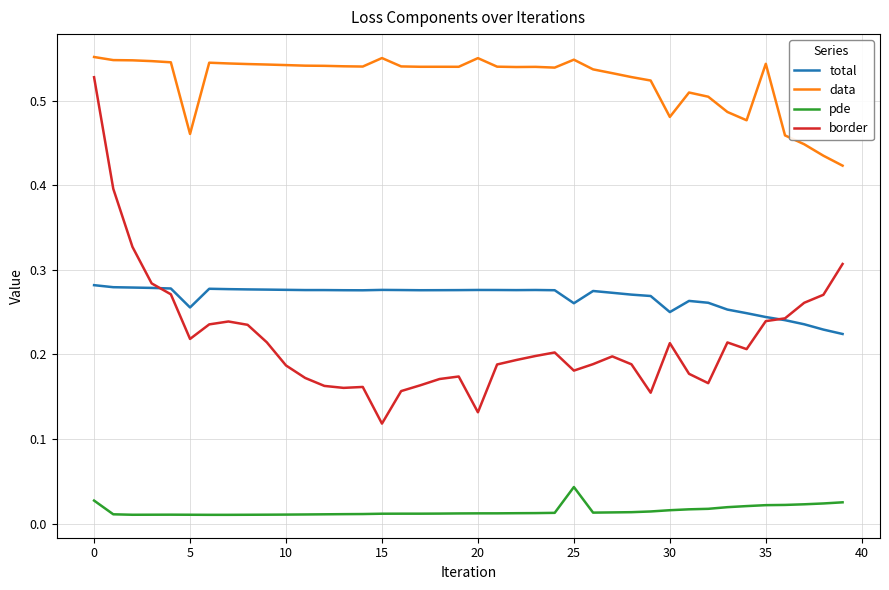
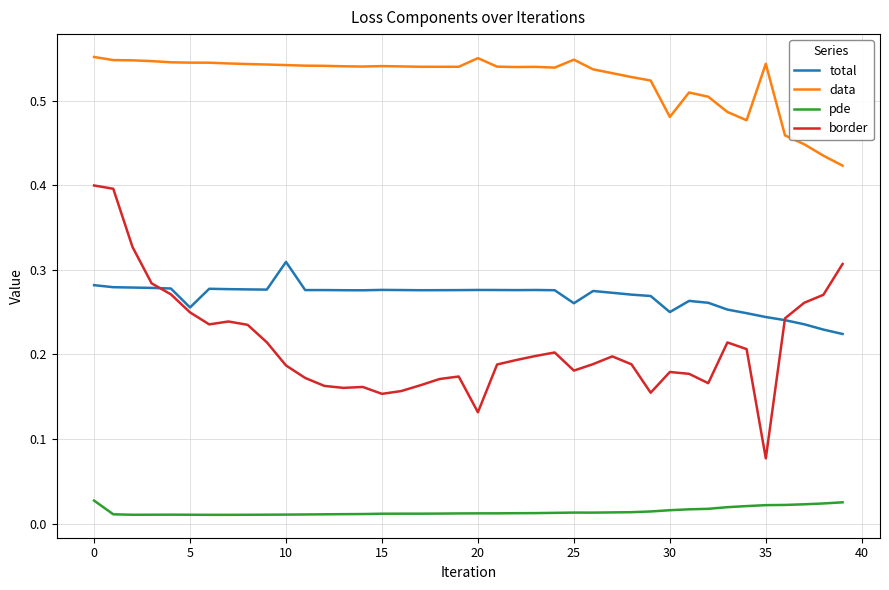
  {
    "total": {
      "0": 0.28,
      "5": 0.26,
-     "10": 0.28,
+     "10": 0.31,
      "15": 0.28,
      "20": 0.28,
      "25": 0.26,
      "30": 0.25,
      "35": 0.24
    },
    "data": {
      "0": 0.55,
-     "5": 0.46,
+     "5": 0.54,
      "10": 0.54,
-     "15": 0.55,
+     "15": 0.54,
      "20": 0.55,
      "25": 0.55,
      "30": 0.48,
      "35": 0.54
    },
    "pde": {
      "0": 0.03,
      "5": 0.01,
      "10": 0.01,
      "15": 0.01,
      "20": 0.01,
-     "25": 0.04,
+     "25": 0.01,
      "30": 0.02,
      "35": 0.02
    },
    "border": {
-     "0": 0.53,
-     "5": 0.22,
+     "0": 0.40,
+     "5": 0.25,
      "10": 0.19,
-     "15": 0.12,
+     "15": 0.15,
      "20": 0.13,
      "25": 0.18,
-     "30": 0.21,
-     "35": 0.24
+     "30": 0.18,
+     "35": 0.08
    }
  }
